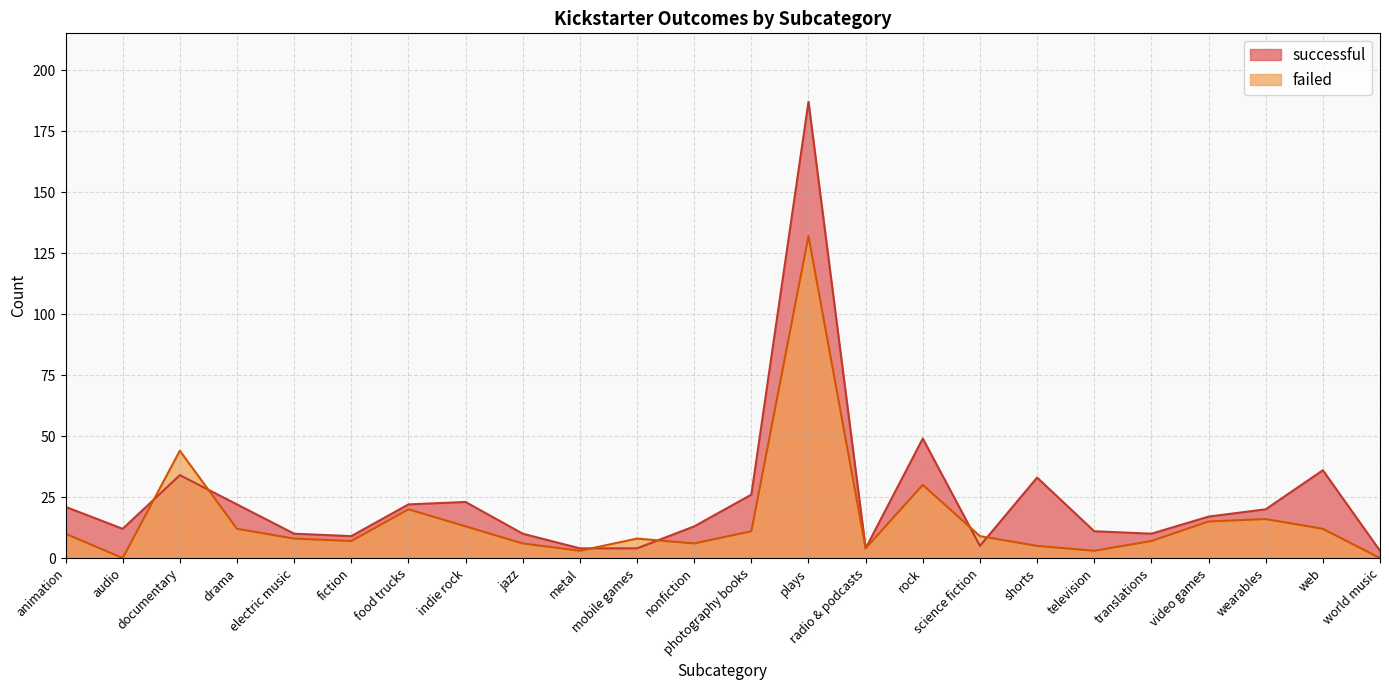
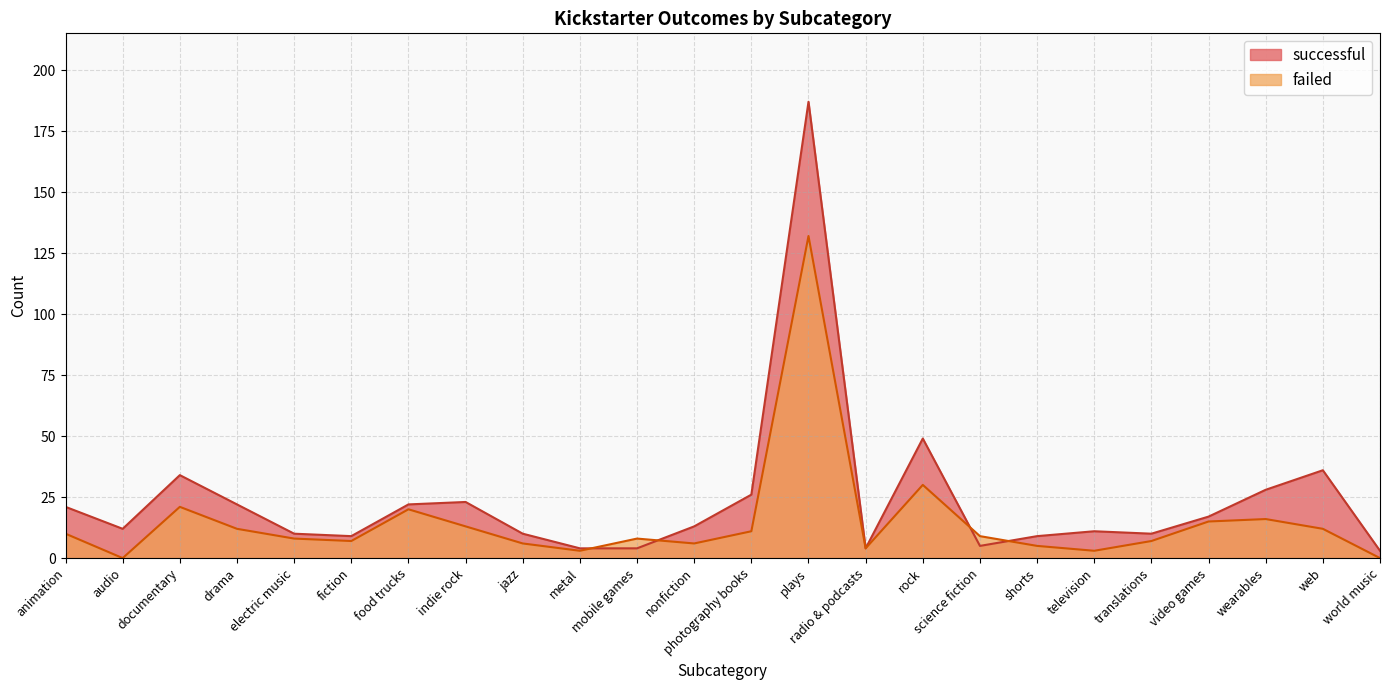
  {
    "successful": {
      "animation": 21,
      "audio": 12,
      "documentary": 34,
      "drama": 22,
      "electric music": 10,
      "fiction": 9,
      "food trucks": 22,
      "indie rock": 23,
      "jazz": 10,
      "mobile games": 4,
      "nonfiction": 13,
      "photography books": 26,
      "plays": 187,
      "rock": 49,
      "science fiction": 5,
-     "shorts": 33,
+     "shorts": 9,
      "television": 11,
      "translations": 10,
      "video games": 17,
-     "wearables": 20,
+     "wearables": 28,
      "web": 36,
      "world music": 3
    },
    "failed": {
      "animation": 10,
      "audio": 0,
-     "documentary": 44,
+     "documentary": 21,
      "drama": 12,
      "electric music": 8,
      "fiction": 7,
      "food trucks": 20,
      "indie rock": 13,
      "jazz": 6,
      "mobile games": 8,
      "nonfiction": 6,
      "photography books": 11,
      "plays": 132,
      "rock": 30,
      "science fiction": 9,
      "shorts": 5,
      "television": 3,
      "translations": 7,
      "video games": 15,
      "wearables": 16,
      "web": 12,
      "world music": 0
    }
  }
